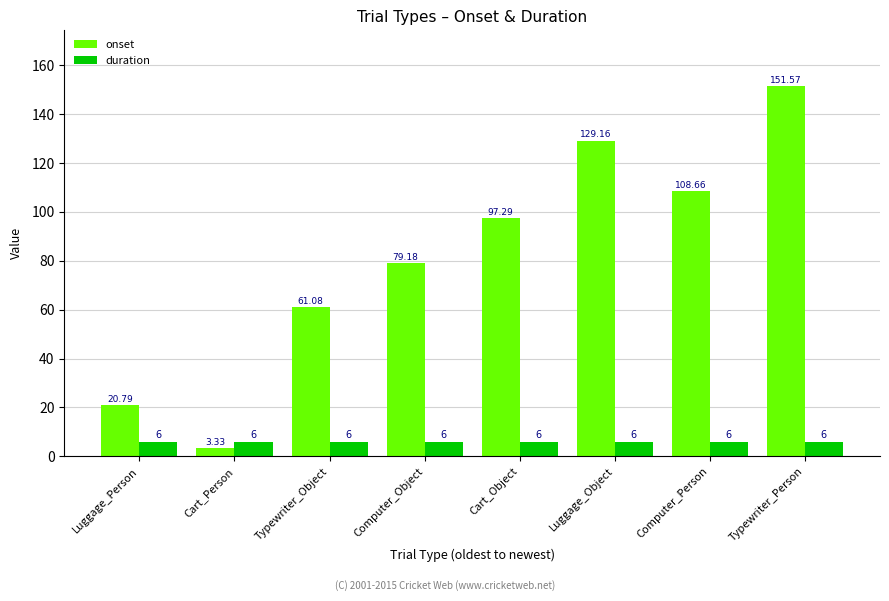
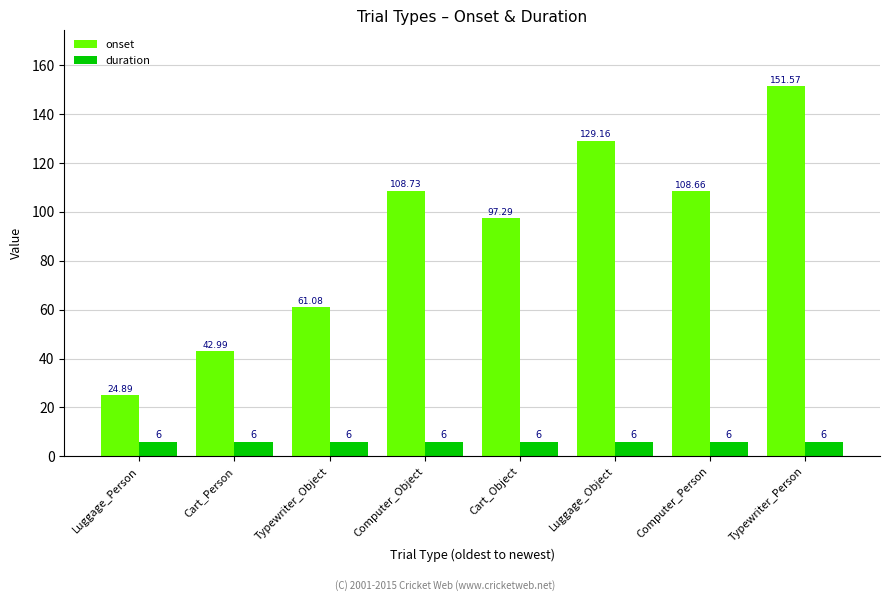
  {
    "onset": {
-     "Luggage_Person": 20.79,
-     "Cart_Person": 3.33,
+     "Luggage_Person": 24.89,
+     "Cart_Person": 42.99,
      "Typewriter_Object": 61.08,
-     "Computer_Object": 79.18,
+     "Computer_Object": 108.73,
      "Cart_Object": 97.29,
      "Luggage_Object": 129.16,
      "Computer_Person": 108.66,
      "Typewriter_Person": 151.57
    },
    "duration": {
      "Luggage_Person": 6,
      "Cart_Person": 6,
      "Typewriter_Object": 6,
      "Computer_Object": 6,
      "Cart_Object": 6,
      "Luggage_Object": 6,
      "Computer_Person": 6,
      "Typewriter_Person": 6
    }
  }
